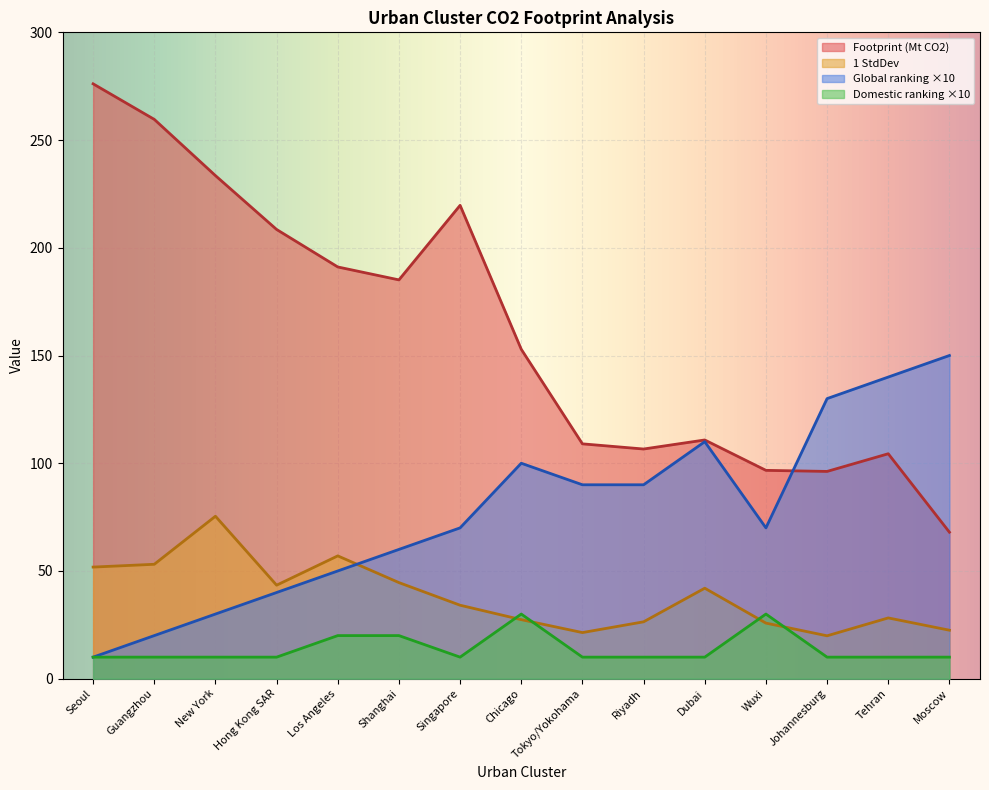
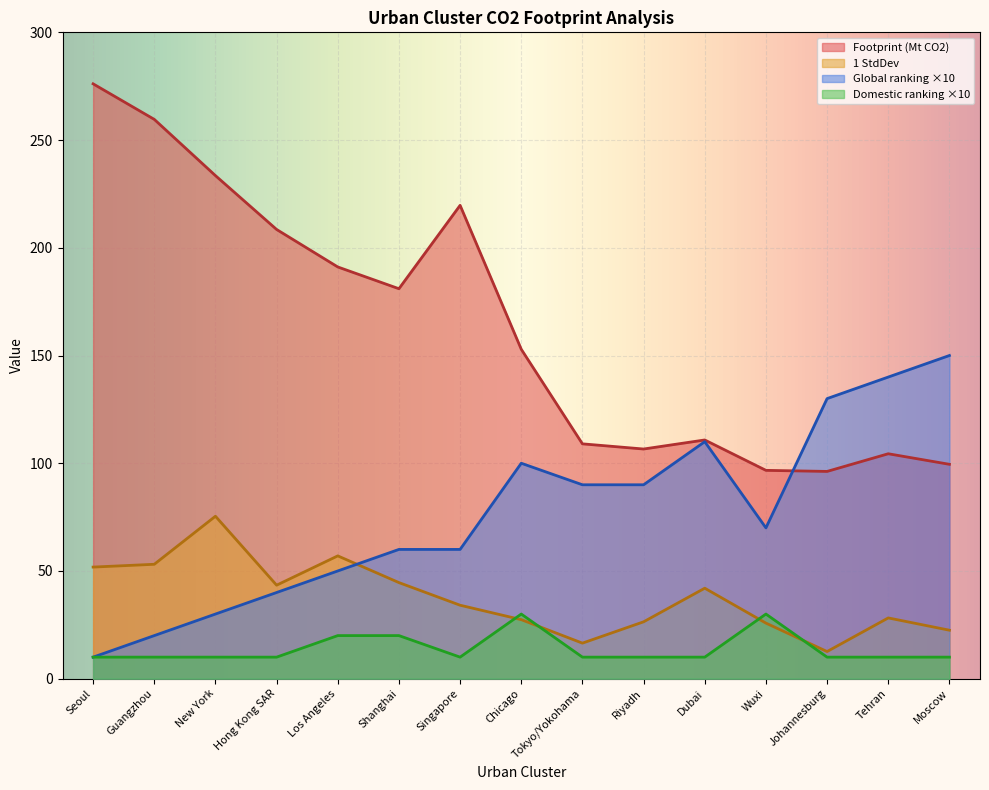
  {
    "Footprint (Mt CO2)": {
      "Seoul": 276,
      "Guangzhou": 260,
      "New York": 234,
      "Hong Kong SAR": 209,
      "Los Angeles": 191,
-     "Shanghai": 185,
+     "Shanghai": 181,
      "Singapore": 220,
      "Chicago": 153,
      "Tokyo/Yokohama": 109,
      "Riyadh": 107,
      "Wuxi": 97,
      "Johannesburg": 96,
      "Tehran": 104,
-     "Moscow": 68
+     "Moscow": 100
    },
    "1 StdDev": {
      "Seoul": 52,
      "Guangzhou": 53,
      "New York": 75,
      "Hong Kong SAR": 43,
      "Los Angeles": 57,
      "Shanghai": 45,
      "Singapore": 34,
      "Chicago": 27,
-     "Tokyo/Yokohama": 21,
+     "Tokyo/Yokohama": 17,
      "Riyadh": 26,
      "Dubai": 42,
      "Wuxi": 26,
-     "Johannesburg": 20,
+     "Johannesburg": 13,
      "Tehran": 28,
      "Moscow": 23
    },
    "Global ranking ×10": {
      "Guangzhou": 20,
      "New York": 30,
      "Hong Kong SAR": 40,
      "Los Angeles": 50,
      "Shanghai": 60,
-     "Singapore": 70,
+     "Singapore": 60,
      "Chicago": 100,
      "Tokyo/Yokohama": 90,
      "Riyadh": 90,
      "Wuxi": 70,
      "Johannesburg": 130,
      "Tehran": 140,
      "Moscow": 150
    },
    "Domestic ranking ×10": {
      "Guangzhou": 10,
      "New York": 10,
      "Hong Kong SAR": 10,
      "Los Angeles": 20,
      "Shanghai": 20,
      "Singapore": 10,
      "Chicago": 30,
      "Tokyo/Yokohama": 10,
      "Riyadh": 10,
      "Dubai": 10,
      "Wuxi": 30,
      "Johannesburg": 10,
      "Tehran": 10,
      "Moscow": 10
    }
  }
